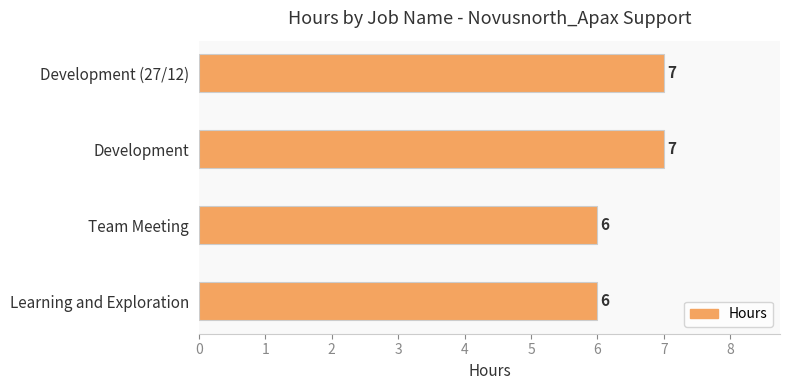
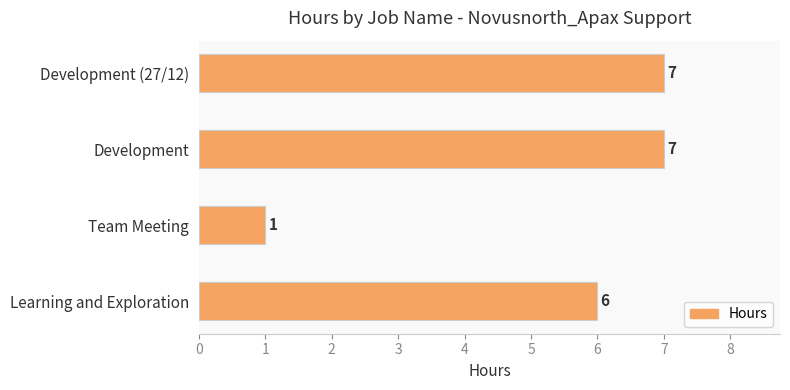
  {
    "Development (27/12)": 7,
    "Development": 7,
-   "Team Meeting": 6,
+   "Team Meeting": 1,
    "Learning and Exploration": 6
  }
